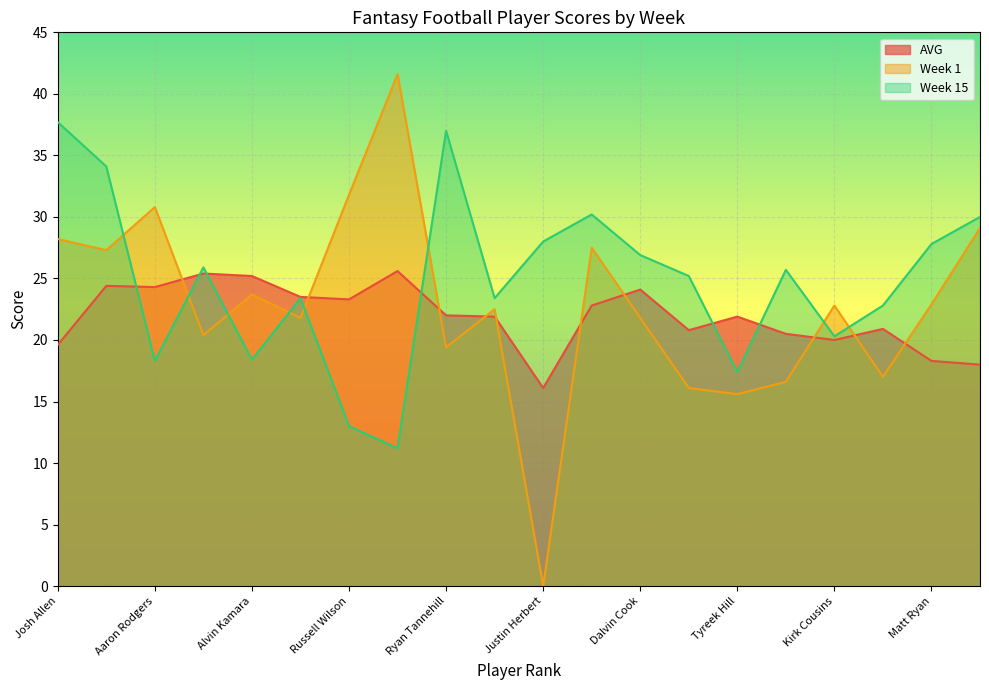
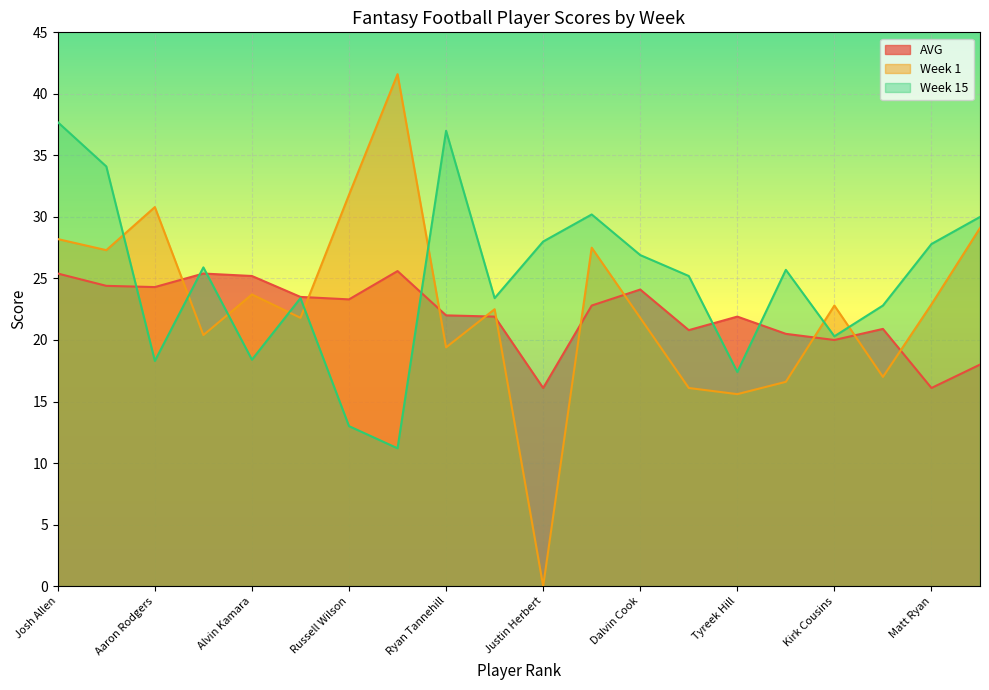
  {
    "AVG": {
-     "Josh Allen": 19.6,
+     "Josh Allen": 25.4,
      "Aaron Rodgers": 24.3,
      "Alvin Kamara": 25.2,
      "Russell Wilson": 23.3,
      "Ryan Tannehill": 22.0,
      "Justin Herbert": 16.1,
      "Dalvin Cook": 24.1,
      "Tyreek Hill": 21.9,
      "Kirk Cousins": 20.0,
-     "Matt Ryan": 18.3
+     "Matt Ryan": 16.1
    },
    "Week 1": {
      "Josh Allen": 28.2,
      "Aaron Rodgers": 30.8,
      "Alvin Kamara": 23.7,
      "Russell Wilson": 31.8,
      "Ryan Tannehill": 19.4,
      "Justin Herbert": 0.0,
      "Dalvin Cook": 21.8,
      "Tyreek Hill": 15.6,
      "Kirk Cousins": 22.8,
      "Matt Ryan": 22.9
    },
    "Week 15": {
      "Josh Allen": 37.7,
      "Aaron Rodgers": 18.3,
      "Alvin Kamara": 18.4,
      "Russell Wilson": 13.0,
      "Ryan Tannehill": 37.0,
      "Justin Herbert": 28.0,
      "Dalvin Cook": 26.9,
      "Tyreek Hill": 17.4,
      "Kirk Cousins": 20.3,
      "Matt Ryan": 27.8
    }
  }
